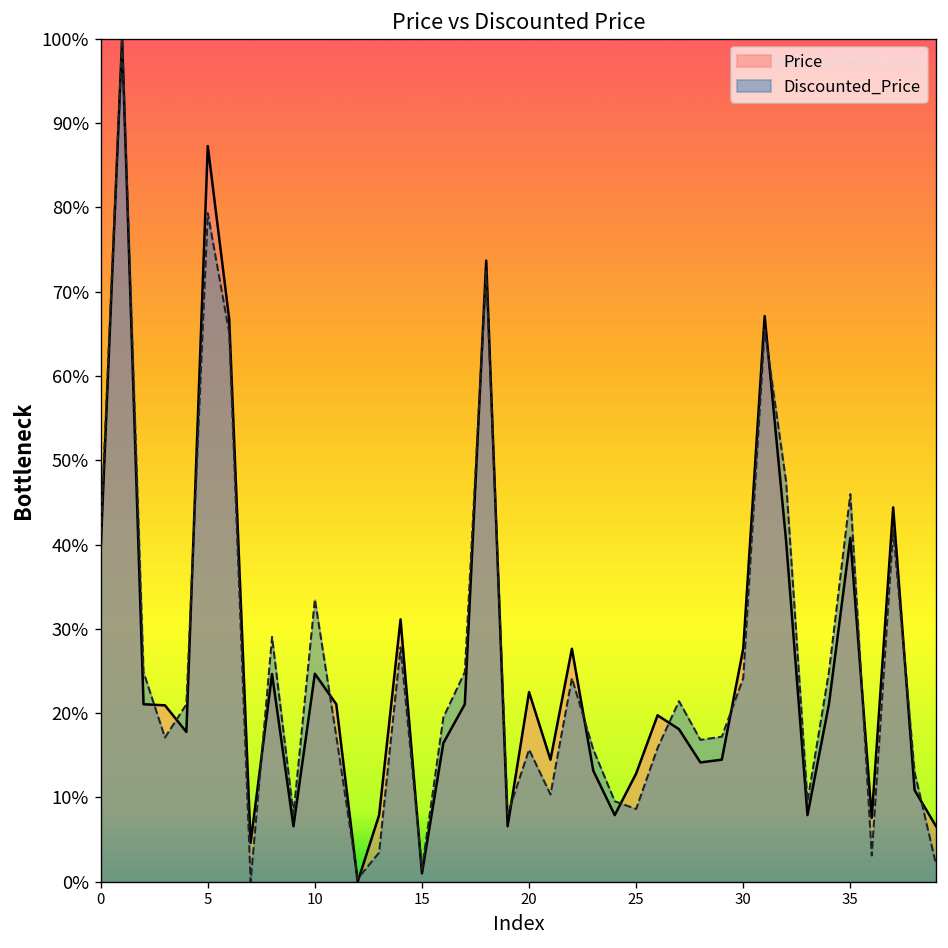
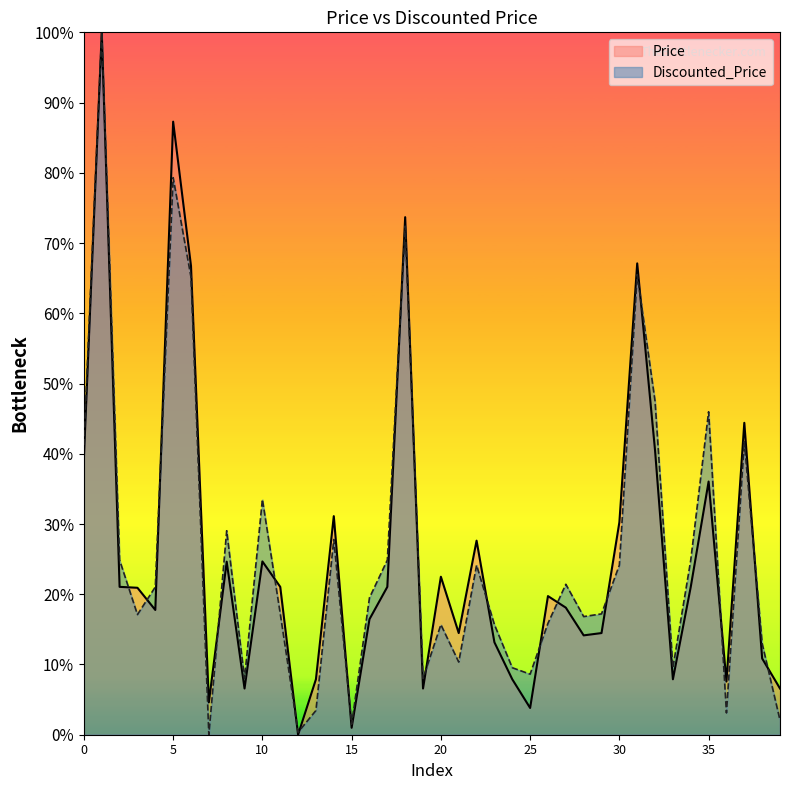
  {
    "Price": {
      "0": "39%",
      "5": "87%",
      "10": "25%",
      "15": "1%",
      "20": "22%",
-     "25": "13%",
-     "30": "28%",
-     "35": "41%"
+     "25": "4%",
+     "30": "30%",
+     "35": "36%"
    },
    "Discounted_Price": {
      "0": "41%",
      "5": "79%",
      "10": "34%",
      "15": "1%",
      "20": "16%",
      "25": "9%",
      "30": "24%",
      "35": "46%"
    }
  }
